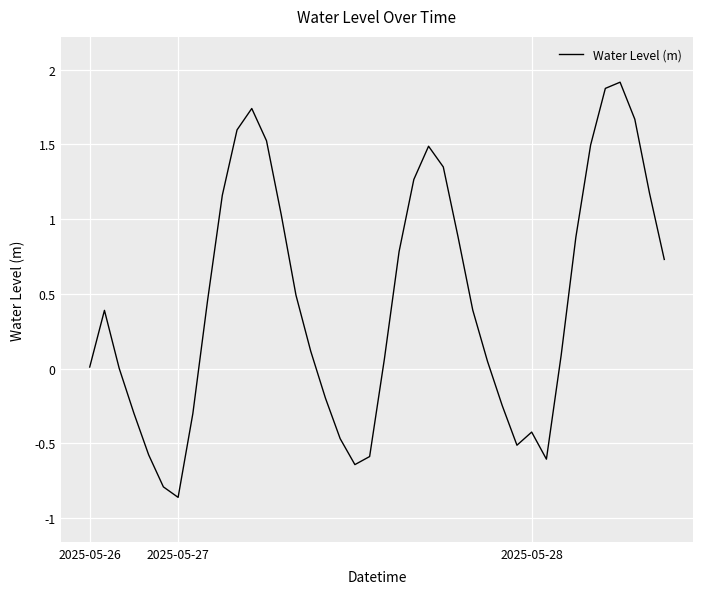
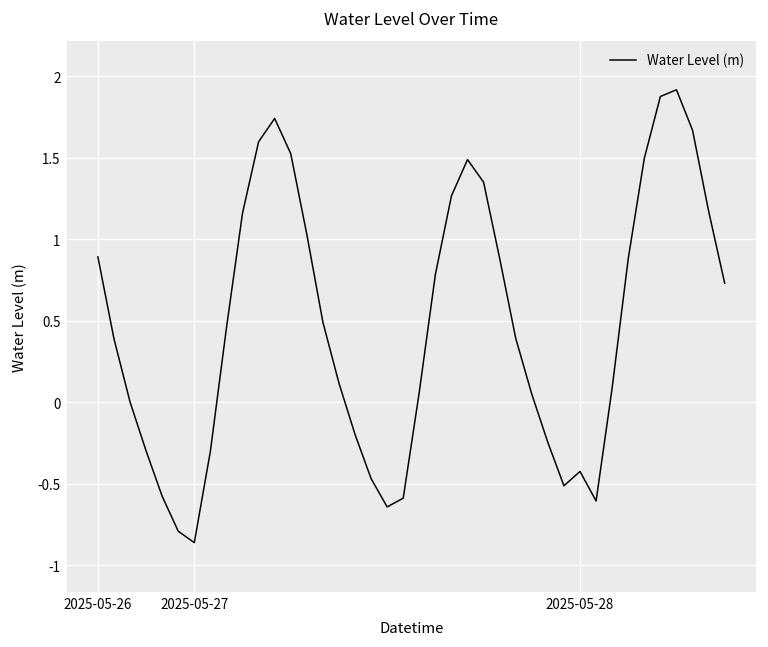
  {
-   "2025-05-26": 0.01,
+   "2025-05-26": 0.89,
    "2025-05-27": -0.86,
    "2025-05-28": -0.43
  }
